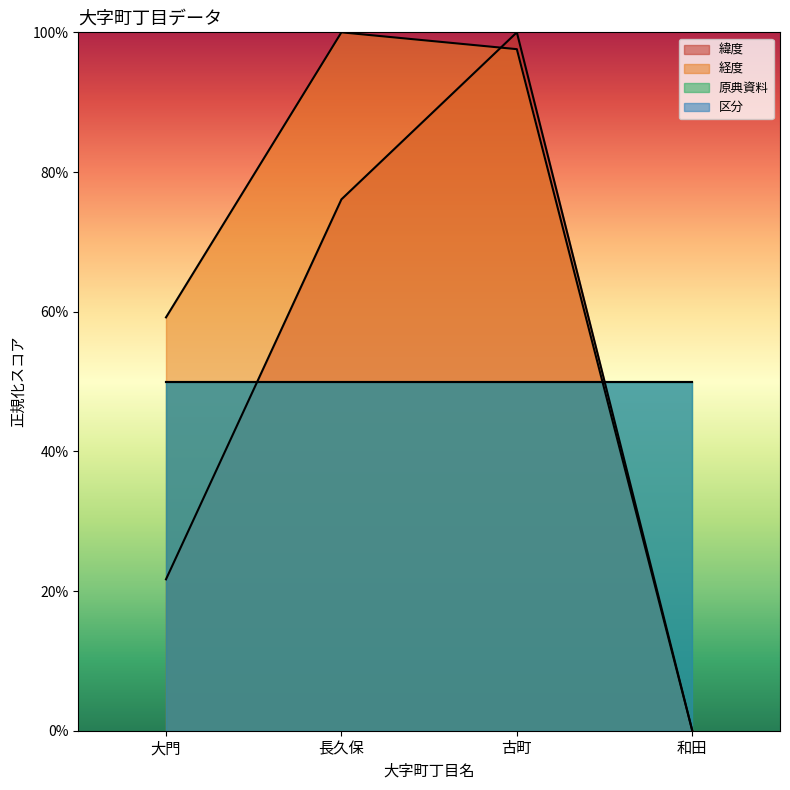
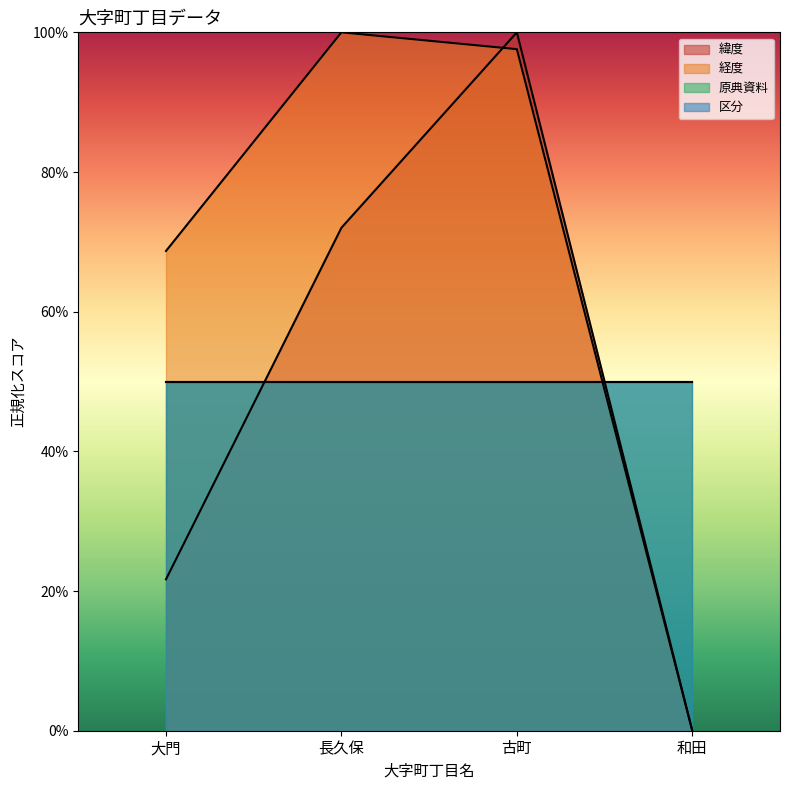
  {
    "緯度": {
      "大門": "22%",
-     "長久保": "76%",
+     "長久保": "72%",
      "古町": "100%"
    },
    "経度": {
-     "大門": "59%",
+     "大門": "69%",
      "長久保": "100%",
      "古町": "98%"
    },
    "区分": {
      "大門": "50%",
      "長久保": "50%",
      "古町": "50%",
      "和田": "50%"
    }
  }
